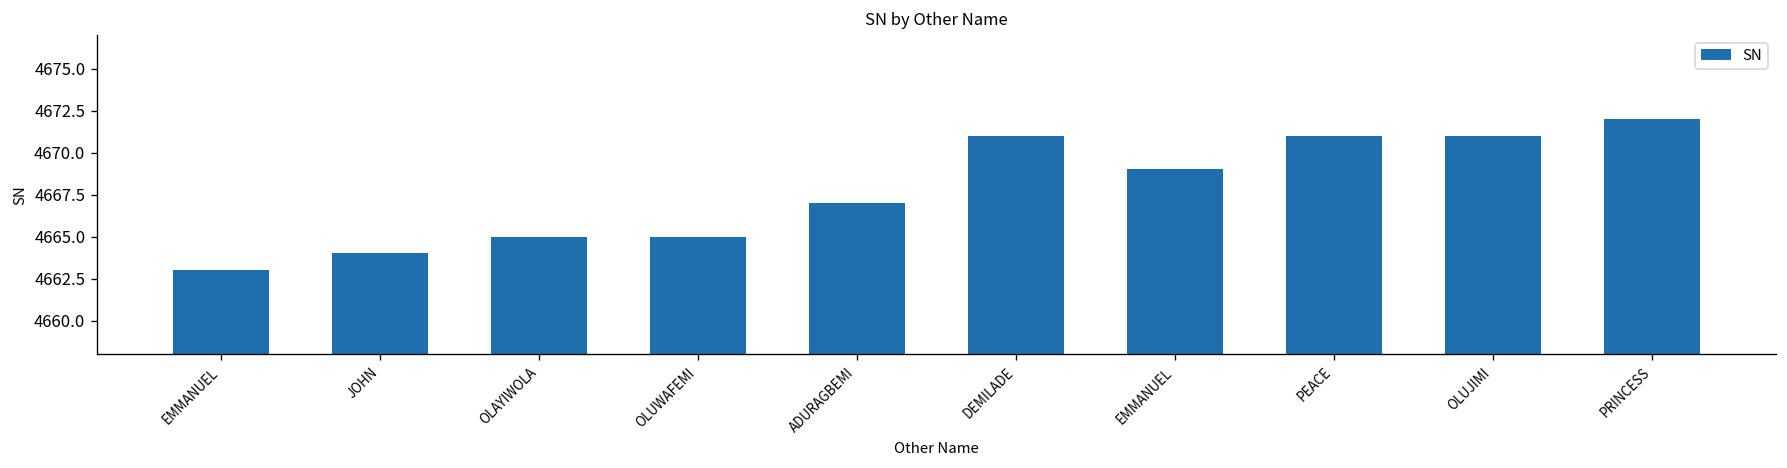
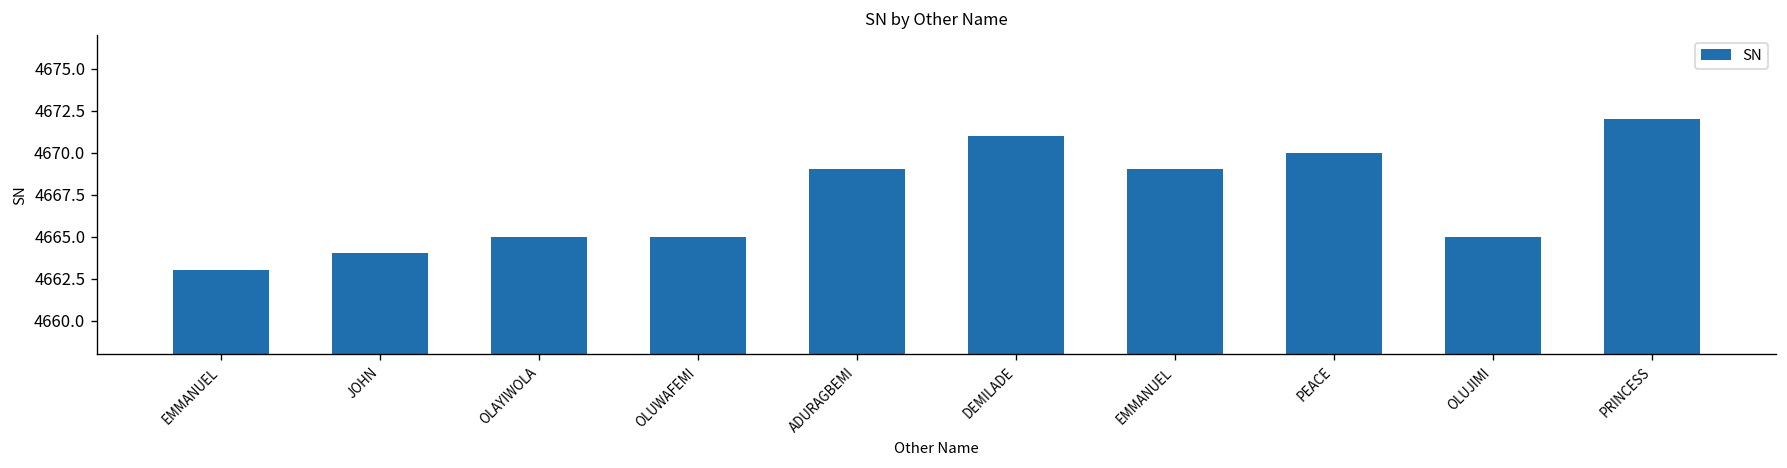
  {
    "JOHN": 4664,
    "OLAYIWOLA": 4665,
    "OLUWAFEMI": 4665,
-   "ADURAGBEMI": 4667,
+   "ADURAGBEMI": 4669,
    "DEMILADE": 4671,
-   "PEACE": 4671,
-   "OLUJIMI": 4671,
+   "PEACE": 4670,
+   "OLUJIMI": 4665,
    "PRINCESS": 4672
  }
